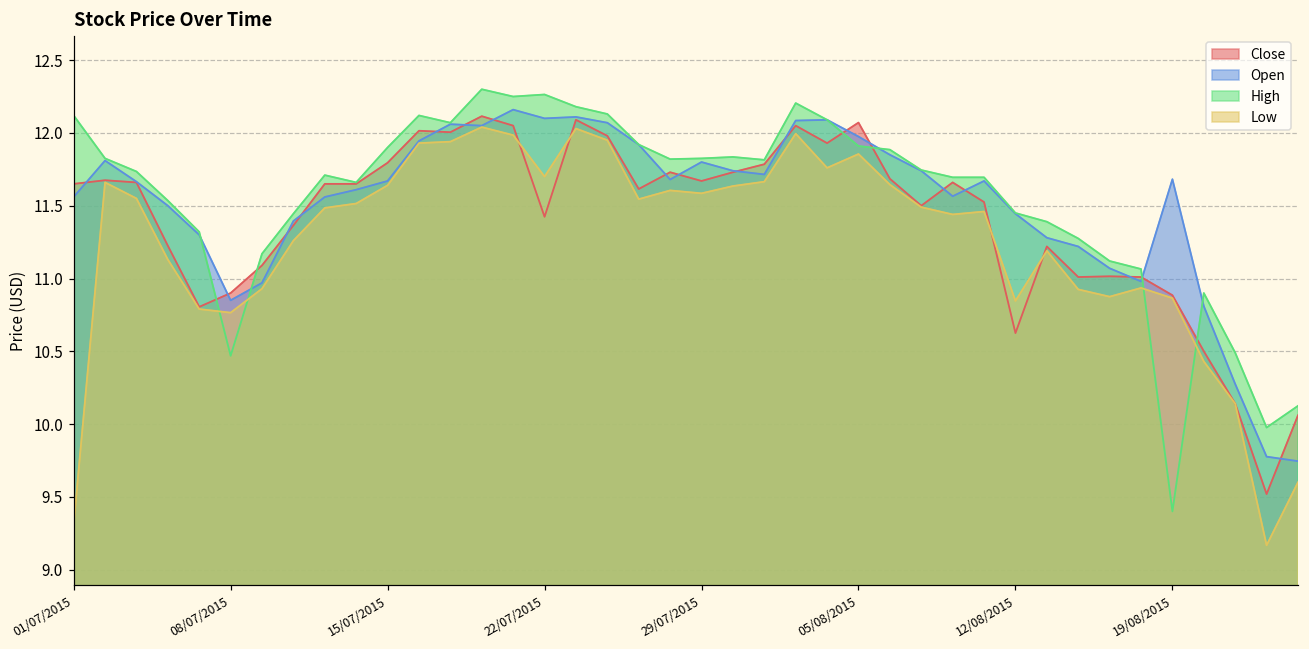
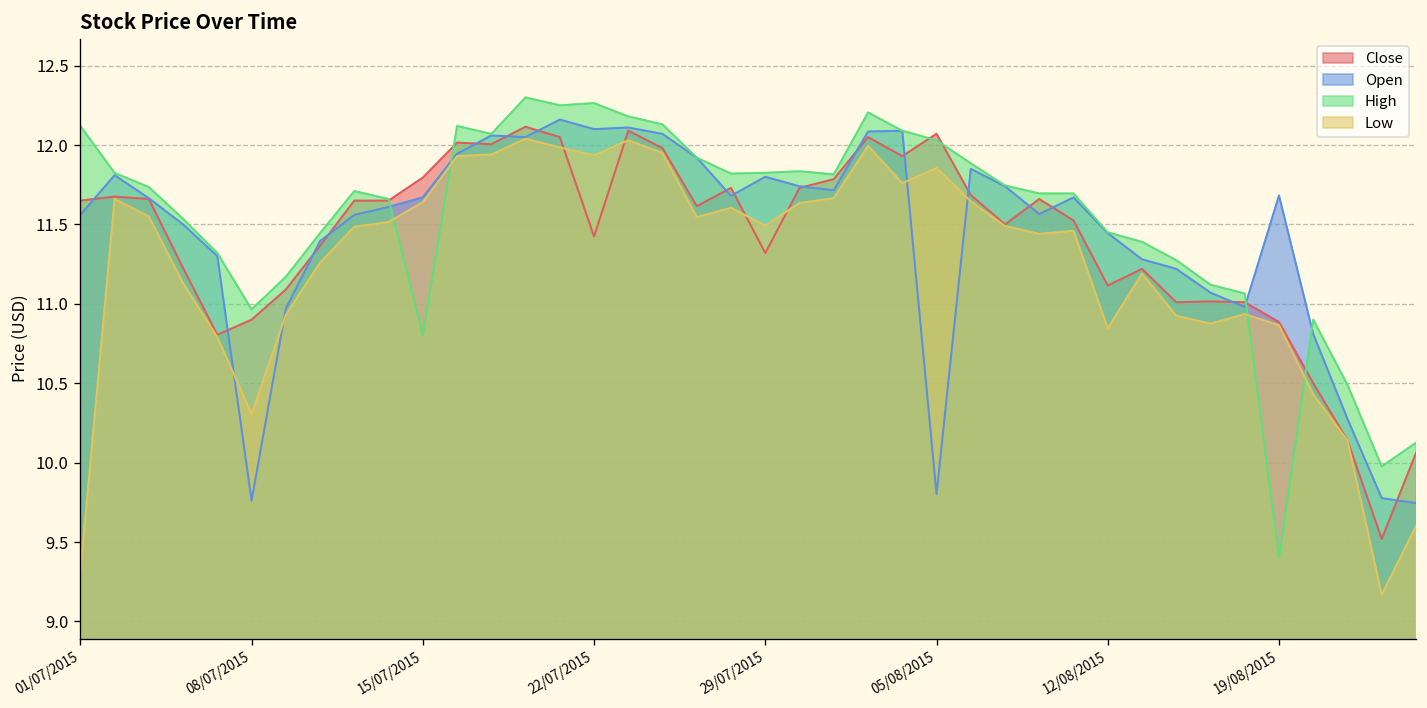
  {
    "Close": {
      "01/07/2015": 11.65,
      "08/07/2015": 10.90,
      "15/07/2015": 11.80,
      "22/07/2015": 11.42,
-     "29/07/2015": 11.67,
+     "29/07/2015": 11.32,
      "05/08/2015": 12.07,
-     "12/08/2015": 10.63,
+     "12/08/2015": 11.12,
      "19/08/2015": 10.89
    },
    "Open": {
      "01/07/2015": 11.56,
-     "08/07/2015": 10.85,
+     "08/07/2015": 9.76,
      "15/07/2015": 11.67,
      "22/07/2015": 12.10,
      "29/07/2015": 11.80,
-     "05/08/2015": 11.98,
+     "05/08/2015": 9.80,
      "19/08/2015": 11.68
    },
    "High": {
      "01/07/2015": 12.12,
-     "08/07/2015": 10.47,
-     "15/07/2015": 11.9,
+     "08/07/2015": 10.97,
+     "15/07/2015": 10.8,
      "22/07/2015": 12.26,
      "29/07/2015": 11.83,
-     "05/08/2015": 11.91,
+     "05/08/2015": 12.03,
      "19/08/2015": 9.40
    },
    "Low": {
      "01/07/2015": 9.31,
-     "08/07/2015": 10.77,
+     "08/07/2015": 10.31,
      "15/07/2015": 11.64,
-     "22/07/2015": 11.70,
-     "29/07/2015": 11.59,
+     "22/07/2015": 11.94,
+     "29/07/2015": 11.49,
      "05/08/2015": 11.86,
      "12/08/2015": 10.85,
      "19/08/2015": 10.87
    }
  }
